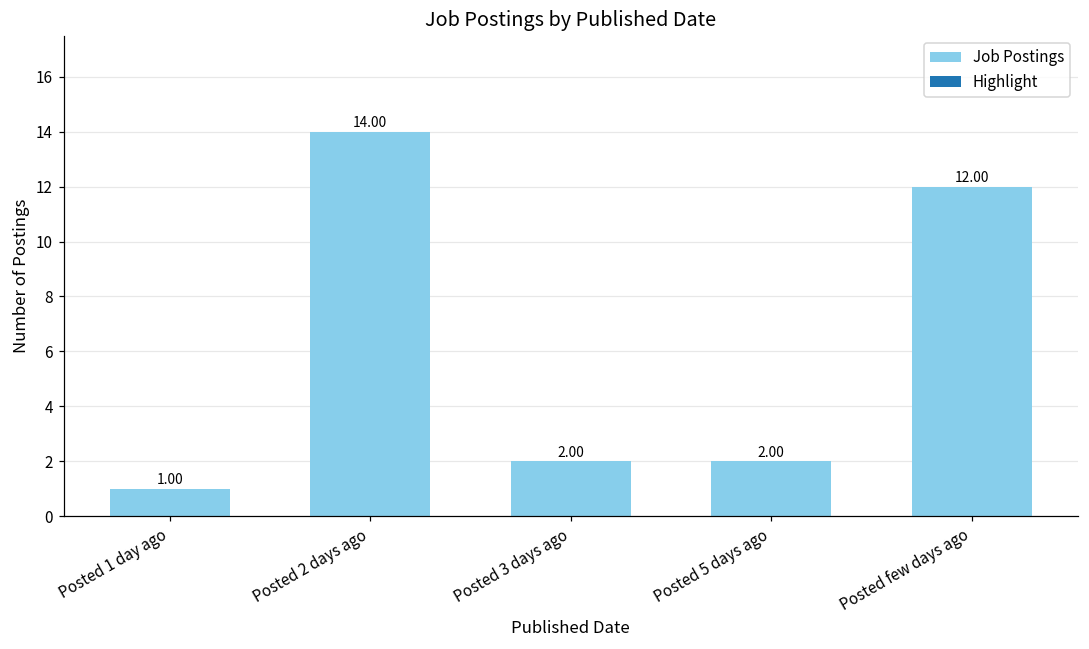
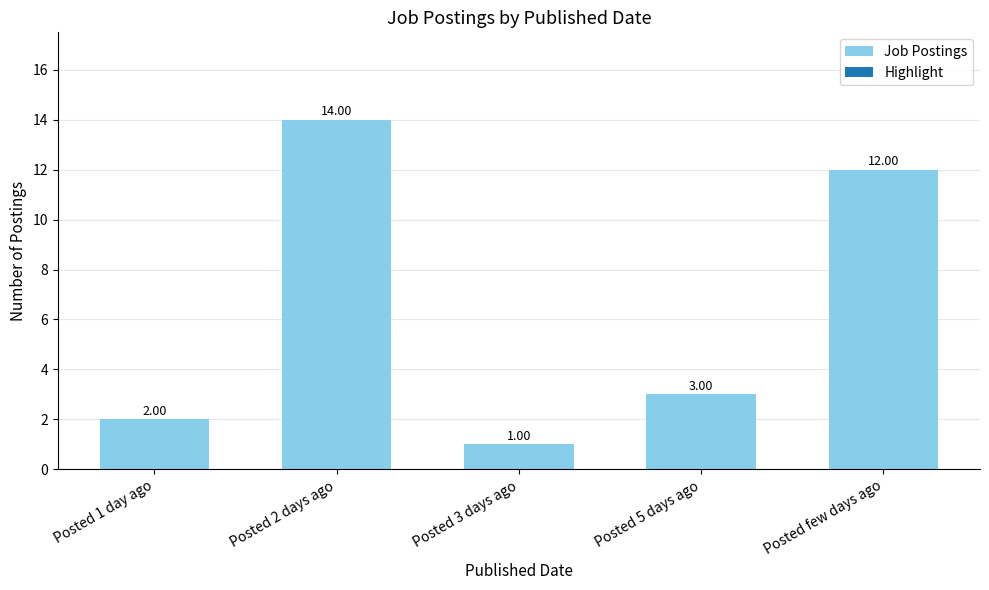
  {
-   "Posted 1 day ago": 1.00,
+   "Posted 1 day ago": 2.00,
    "Posted 2 days ago": 14.00,
-   "Posted 3 days ago": 2.00,
-   "Posted 5 days ago": 2.00,
+   "Posted 3 days ago": 1.00,
+   "Posted 5 days ago": 3.00,
    "Posted few days ago": 12.00
  }
